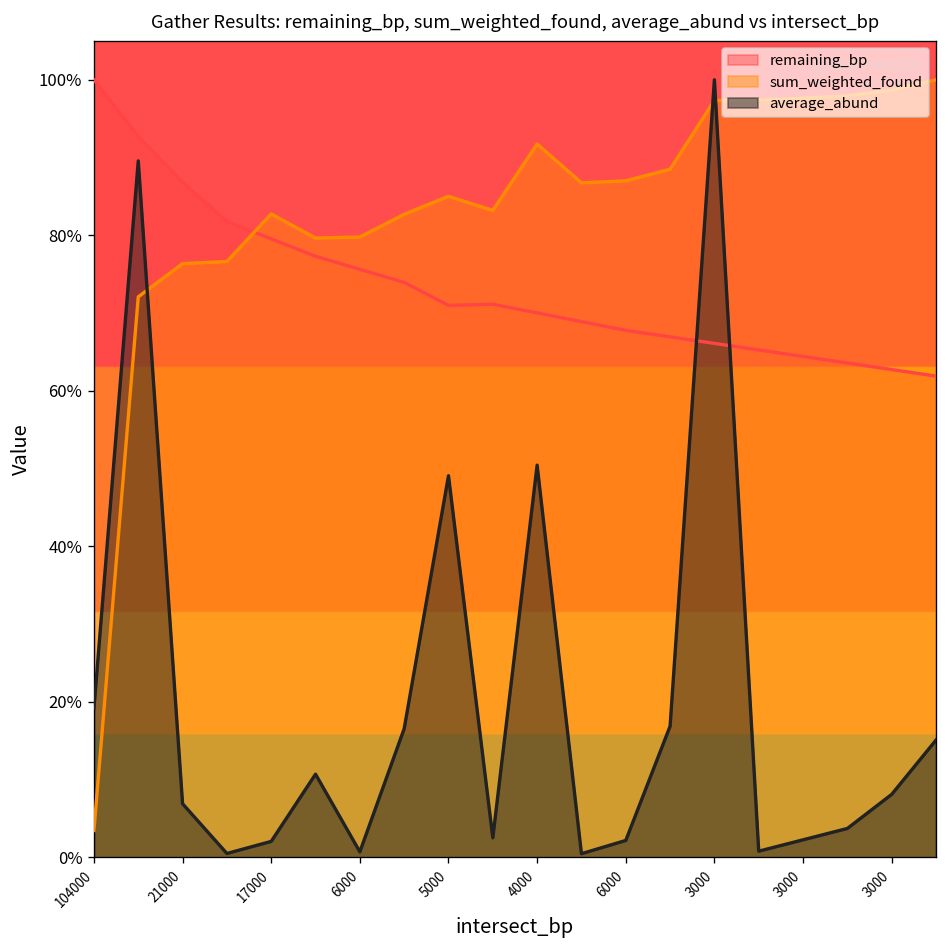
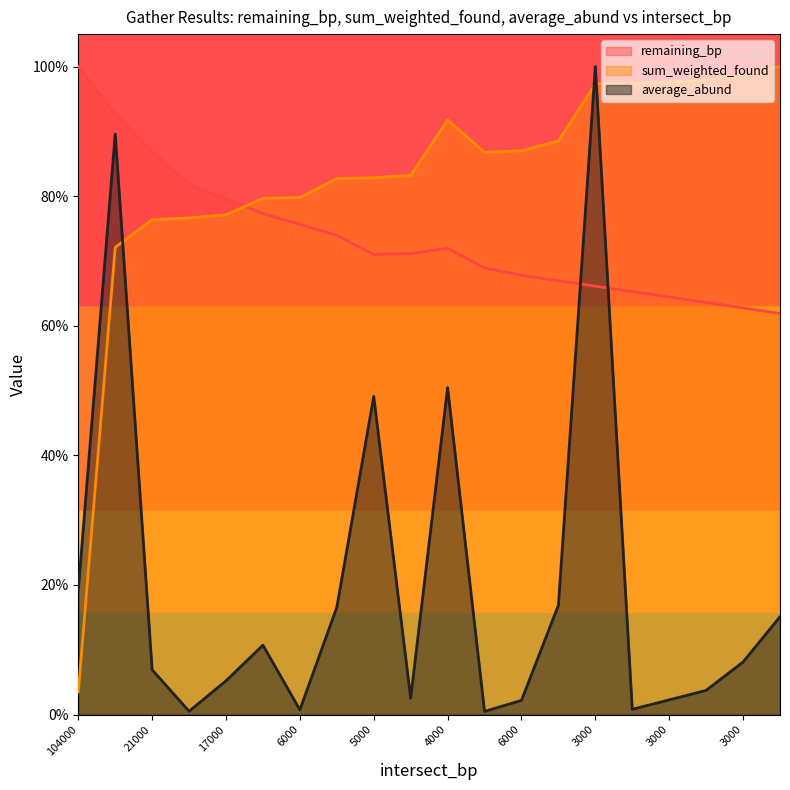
  {
    "remaining_bp": {
      "104000": "100%",
      "21000": "87%",
      "17000": "80%",
      "5000": "71%",
-     "4000": "70%"
+     "4000": "72%"
    },
    "sum_weighted_found": {
      "104000": "3%",
      "21000": "76%",
-     "17000": "83%",
-     "5000": "85%",
+     "17000": "77%",
+     "5000": "83%",
      "4000": "92%"
    },
    "average_abund": {
      "104000": "19%",
      "21000": "7%",
-     "17000": "2%",
+     "17000": "5%",
      "5000": "49%",
      "4000": "50%"
    }
  }
